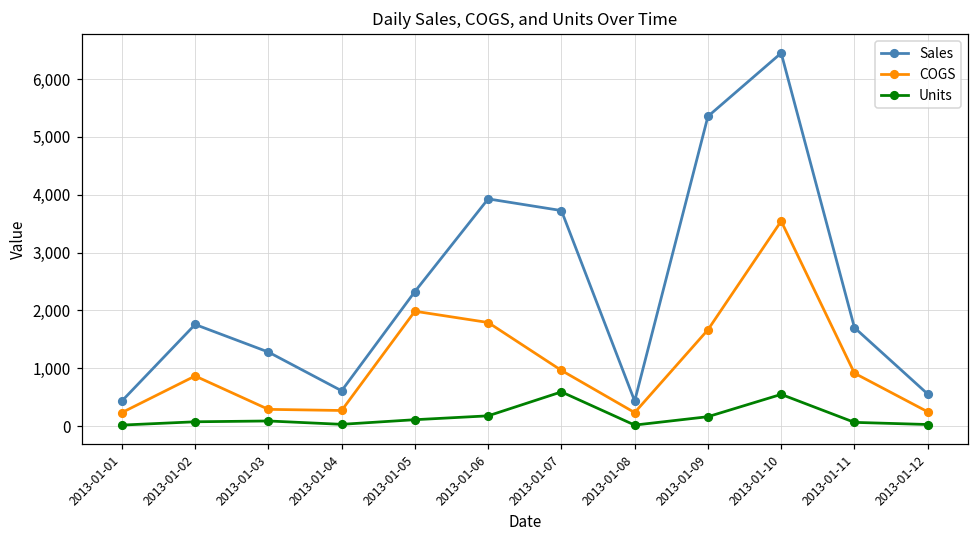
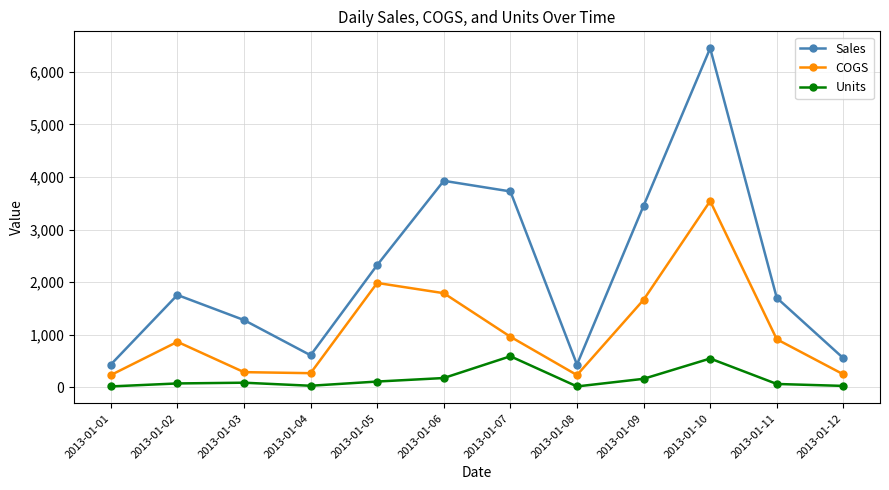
  {
    "Sales": {
      "2013-01-01": "400",
      "2013-01-02": "1,800",
      "2013-01-03": "1,300",
      "2013-01-04": "600",
      "2013-01-05": "2,300",
      "2013-01-06": "3,900",
      "2013-01-07": "3,700",
      "2013-01-08": "400",
-     "2013-01-09": "5,400",
+     "2013-01-09": "3,500",
      "2013-01-10": "6,500",
      "2013-01-11": "1,700",
      "2013-01-12": "600"
    },
    "COGS": {
      "2013-01-01": "200",
      "2013-01-02": "900",
      "2013-01-03": "300",
      "2013-01-04": "300",
      "2013-01-05": "2,000",
      "2013-01-06": "1,800",
      "2013-01-07": "1,000",
      "2013-01-08": "200",
      "2013-01-09": "1,700",
      "2013-01-10": "3,500",
      "2013-01-11": "900",
      "2013-01-12": "200"
    },
    "Units": {
      "2013-01-01": "0",
      "2013-01-02": "100",
      "2013-01-03": "100",
      "2013-01-04": "0",
      "2013-01-05": "100",
      "2013-01-06": "200",
      "2013-01-07": "600",
      "2013-01-08": "0",
      "2013-01-09": "200",
      "2013-01-10": "500",
      "2013-01-11": "100",
      "2013-01-12": "0"
    }
  }
